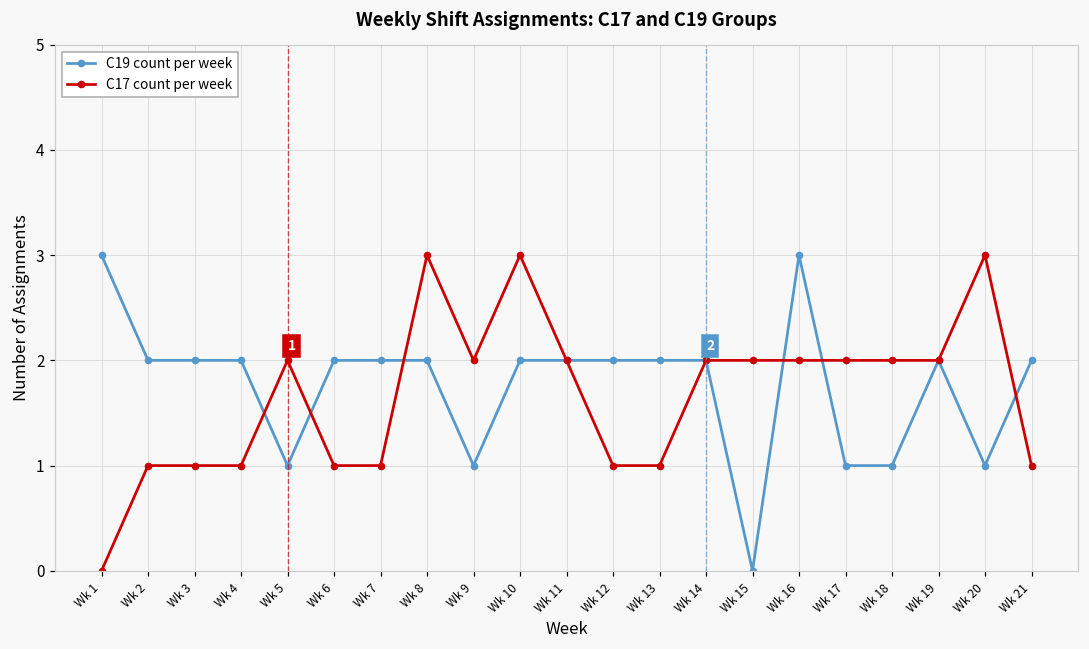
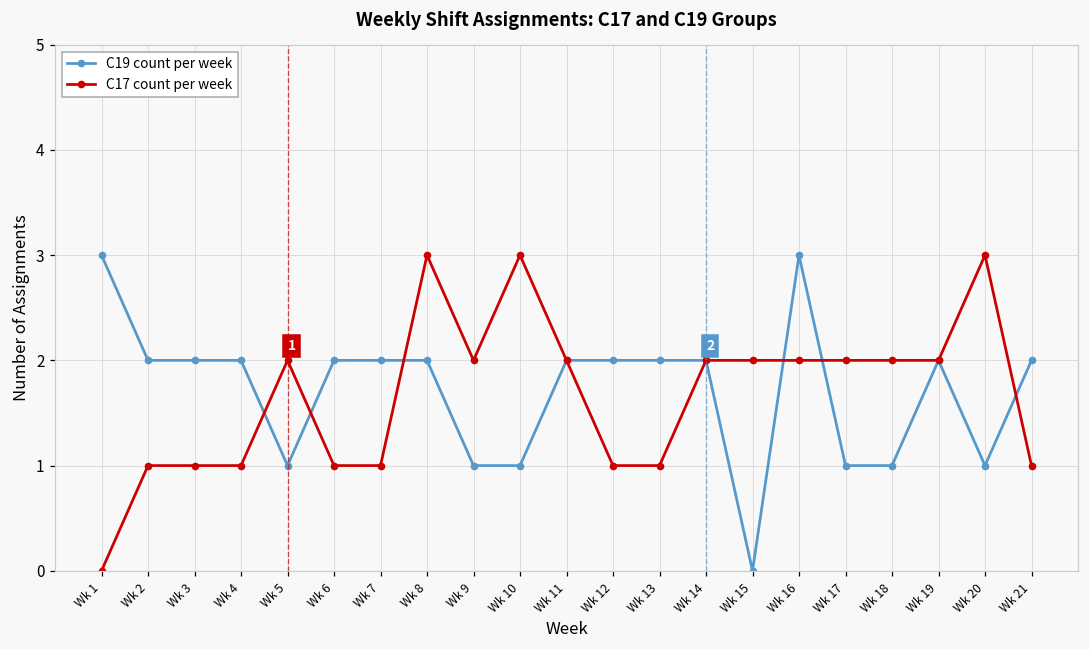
  {
    "C19 count per week": {
      "Wk 1": 3,
      "Wk 2": 2,
      "Wk 3": 2,
      "Wk 4": 2,
      "Wk 5": 1,
      "Wk 6": 2,
      "Wk 7": 2,
      "Wk 8": 2,
      "Wk 9": 1,
-     "Wk 10": 2,
+     "Wk 10": 1,
      "Wk 12": 2,
      "Wk 13": 2,
      "Wk 15": 0,
      "Wk 16": 3,
      "Wk 17": 1,
      "Wk 18": 1,
      "Wk 20": 1,
      "Wk 21": 2
    },
    "C17 count per week": {
      "Wk 1": 0,
      "Wk 2": 1,
      "Wk 3": 1,
      "Wk 4": 1,
      "Wk 6": 1,
      "Wk 7": 1,
      "Wk 8": 3,
      "Wk 9": 2,
      "Wk 10": 3,
      "Wk 12": 1,
      "Wk 13": 1,
      "Wk 15": 2,
      "Wk 16": 2,
      "Wk 17": 2,
      "Wk 18": 2,
      "Wk 20": 3,
      "Wk 21": 1
    }
  }
